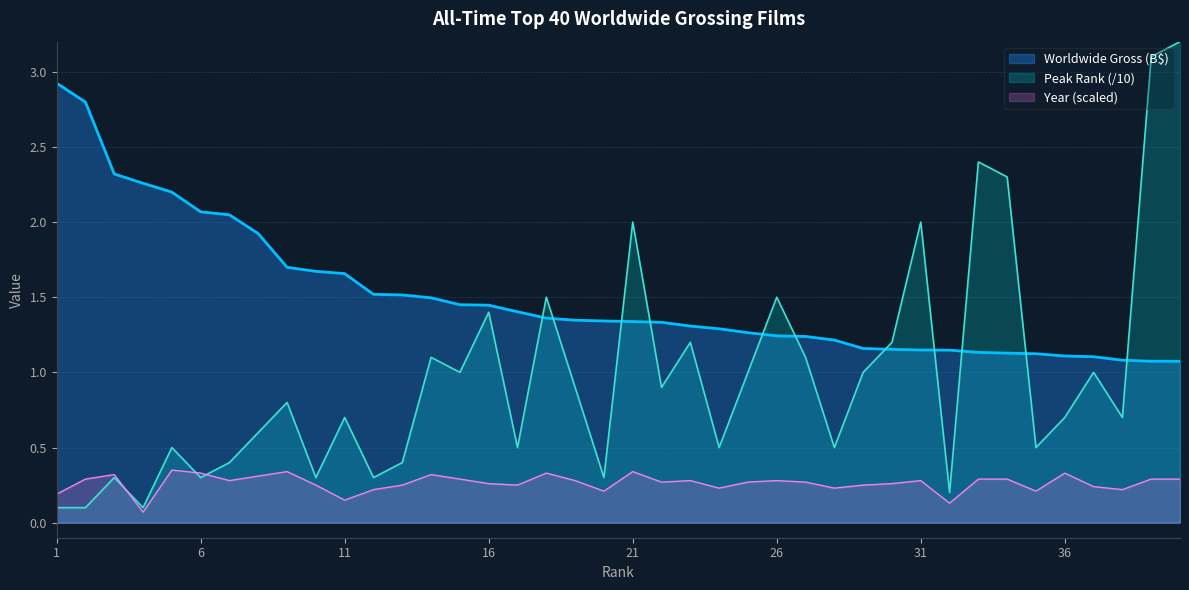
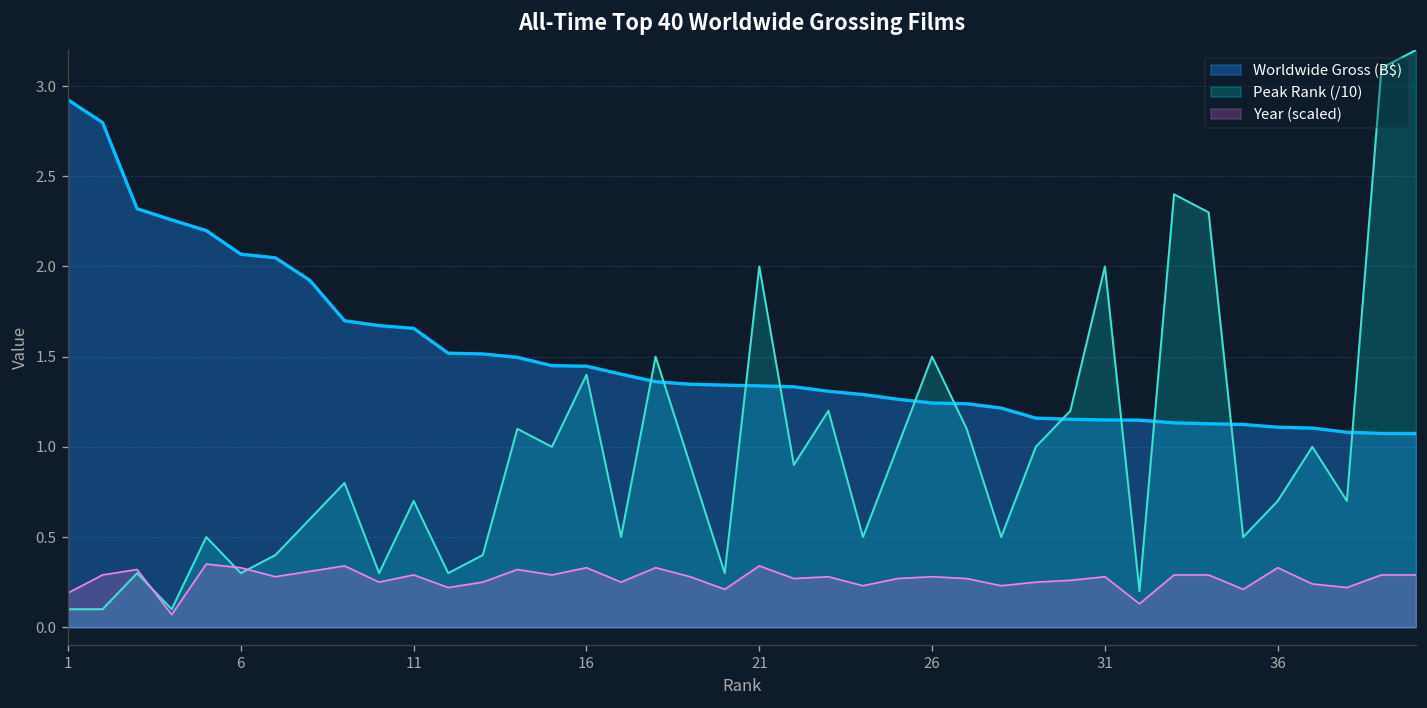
  {
    "Year (scaled)": {
      "1": 0.19,
      "6": 0.33,
-     "11": 0.15,
-     "16": 0.26,
+     "11": 0.29,
+     "16": 0.33,
      "21": 0.34,
      "26": 0.28,
      "31": 0.28,
      "36": 0.33
    }
  }
